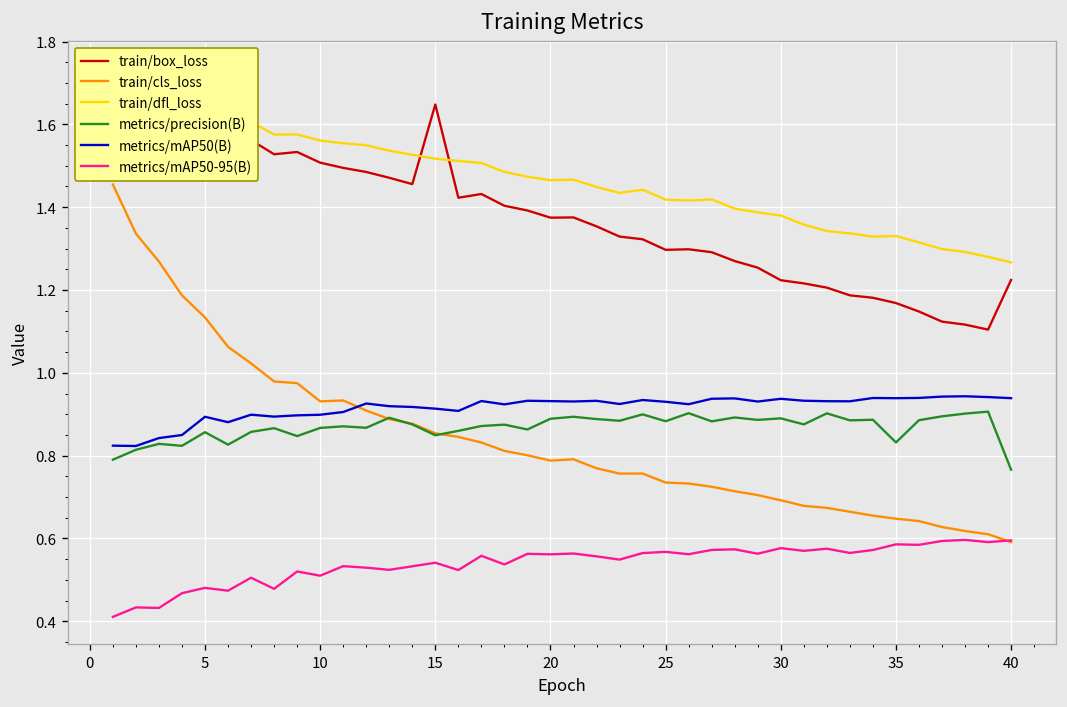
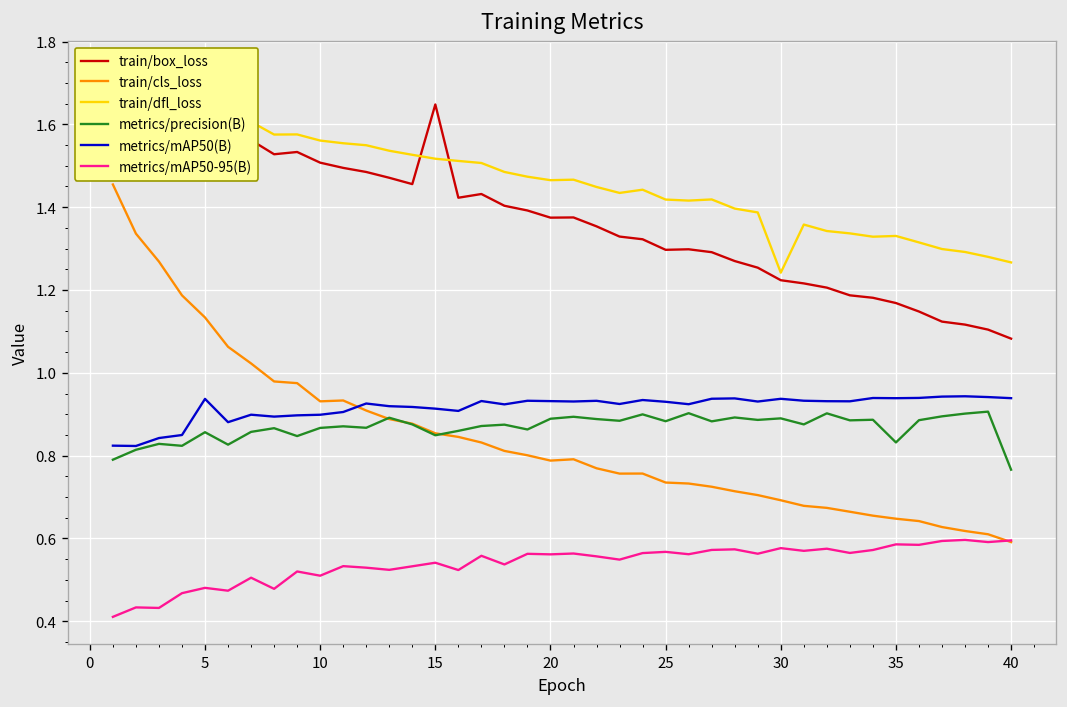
  {
    "train/box_loss": {
      "10": 1.51,
      "15": 1.65,
      "20": 1.37,
      "25": 1.30,
      "30": 1.22,
      "35": 1.17,
-     "40": 1.22
+     "40": 1.08
    },
    "train/cls_loss": {
      "5": 1.13,
      "10": 0.93,
      "20": 0.79,
      "25": 0.73,
      "30": 0.69,
      "35": 0.65
    },
    "train/dfl_loss": {
      "10": 1.56,
      "15": 1.52,
      "20": 1.47,
      "25": 1.42,
-     "30": 1.38,
+     "30": 1.24,
      "35": 1.33,
      "40": 1.27
    },
    "metrics/precision(B)": {
      "5": 0.86,
      "10": 0.87,
      "20": 0.89,
      "25": 0.88,
      "30": 0.89,
      "35": 0.83,
      "40": 0.77
    },
    "metrics/mAP50(B)": {
-     "5": 0.89,
+     "5": 0.94,
      "10": 0.90,
      "15": 0.91,
      "20": 0.93,
      "25": 0.93,
      "30": 0.94,
      "35": 0.94,
      "40": 0.94
    },
    "metrics/mAP50-95(B)": {
      "5": 0.48,
      "10": 0.51,
      "15": 0.54,
      "20": 0.56,
      "25": 0.57,
      "30": 0.58,
      "35": 0.59
    }
  }
